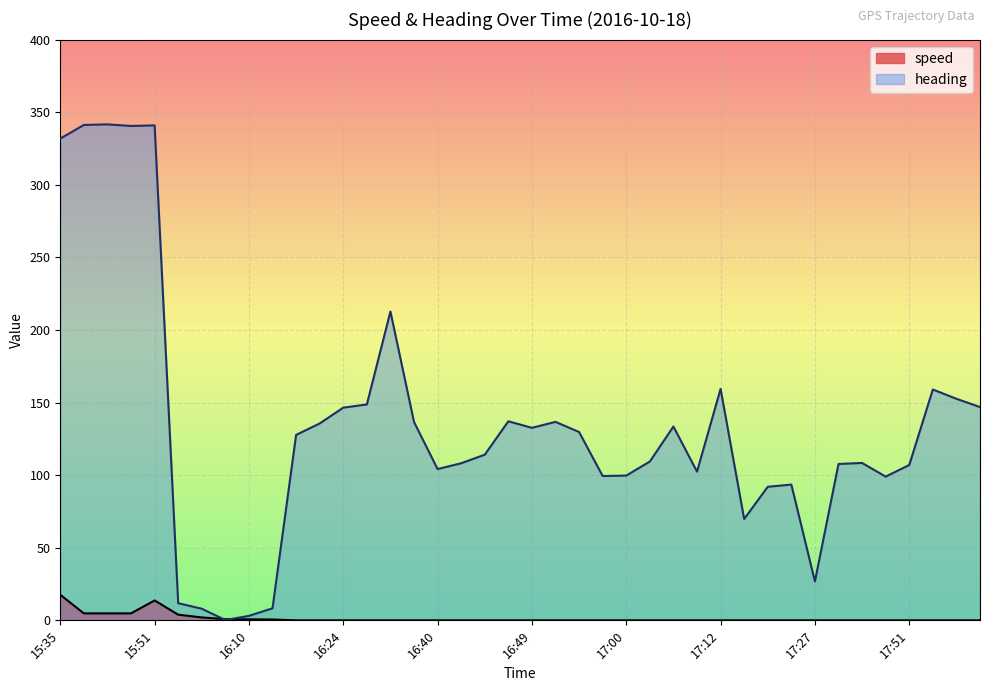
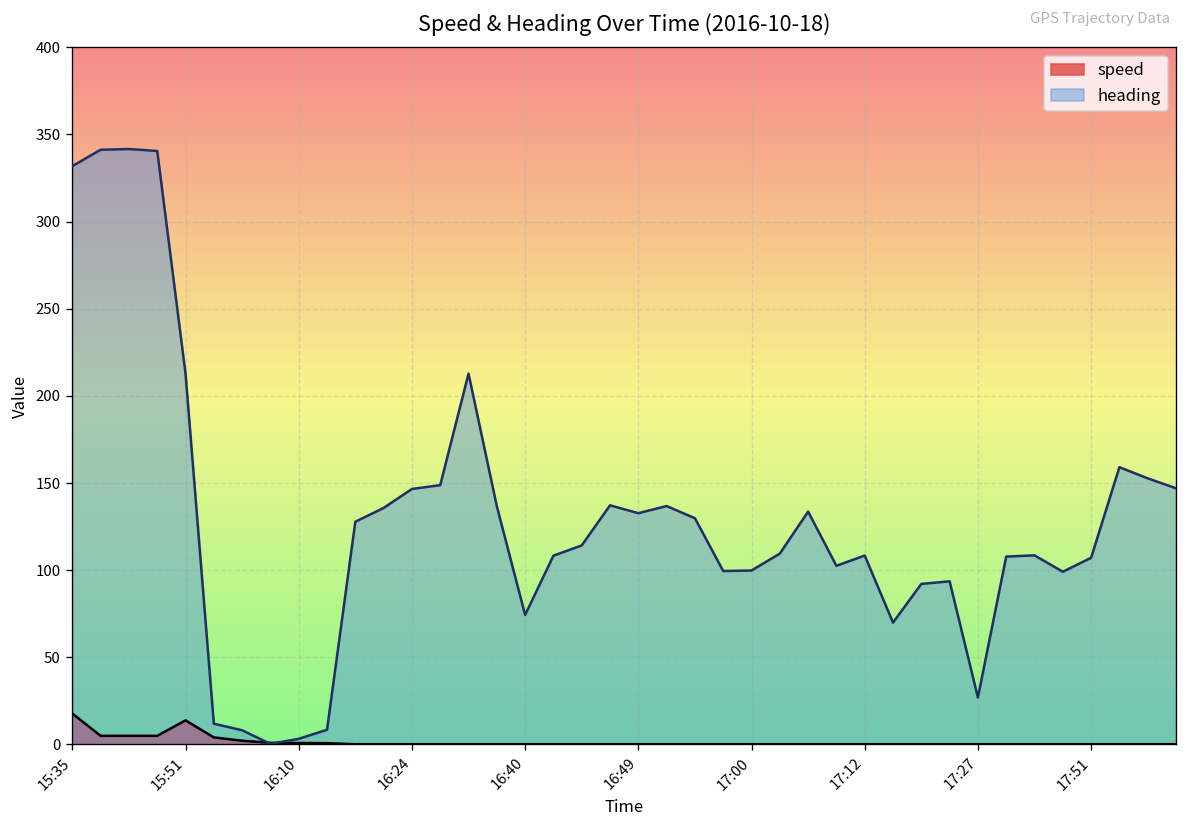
  {
    "speed": {
      "15:35": 18,
      "15:51": 14,
      "16:10": 1,
      "16:24": 0,
      "16:40": 0,
      "16:49": 0,
      "17:00": 0,
      "17:12": 0,
      "17:27": 0,
      "17:51": 0
    },
    "heading": {
      "15:35": 332,
-     "15:51": 341,
+     "15:51": 213,
      "16:10": 3,
      "16:24": 147,
-     "16:40": 104,
+     "16:40": 74,
      "16:49": 133,
      "17:00": 100,
-     "17:12": 159,
+     "17:12": 108,
      "17:27": 27,
      "17:51": 107
    }
  }
